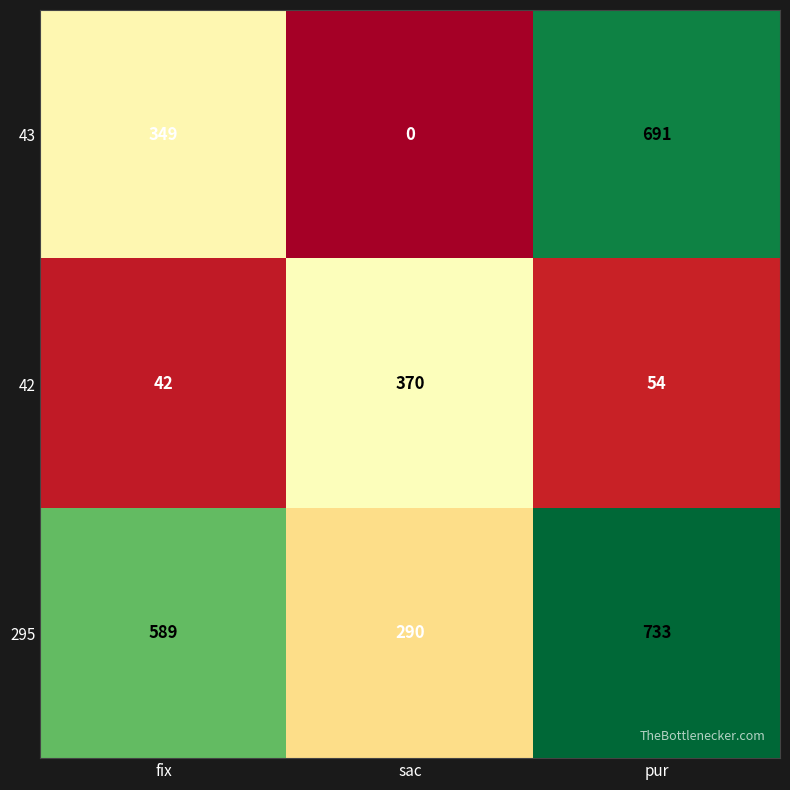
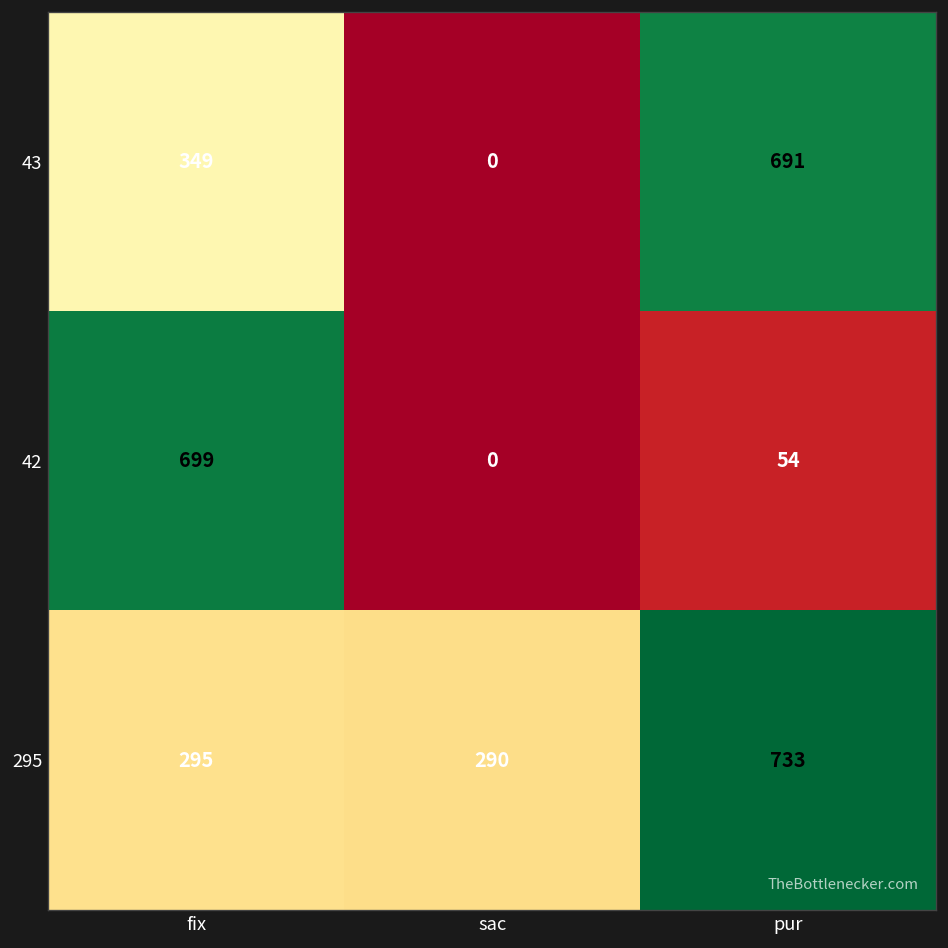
  {
    "43": {
      "fix": 349,
      "sac": 0,
      "pur": 691
    },
    "42": {
-     "fix": 42,
-     "sac": 370,
+     "fix": 699,
+     "sac": 0,
      "pur": 54
    },
    "295": {
-     "fix": 589,
+     "fix": 295,
      "sac": 290
    }
  }
